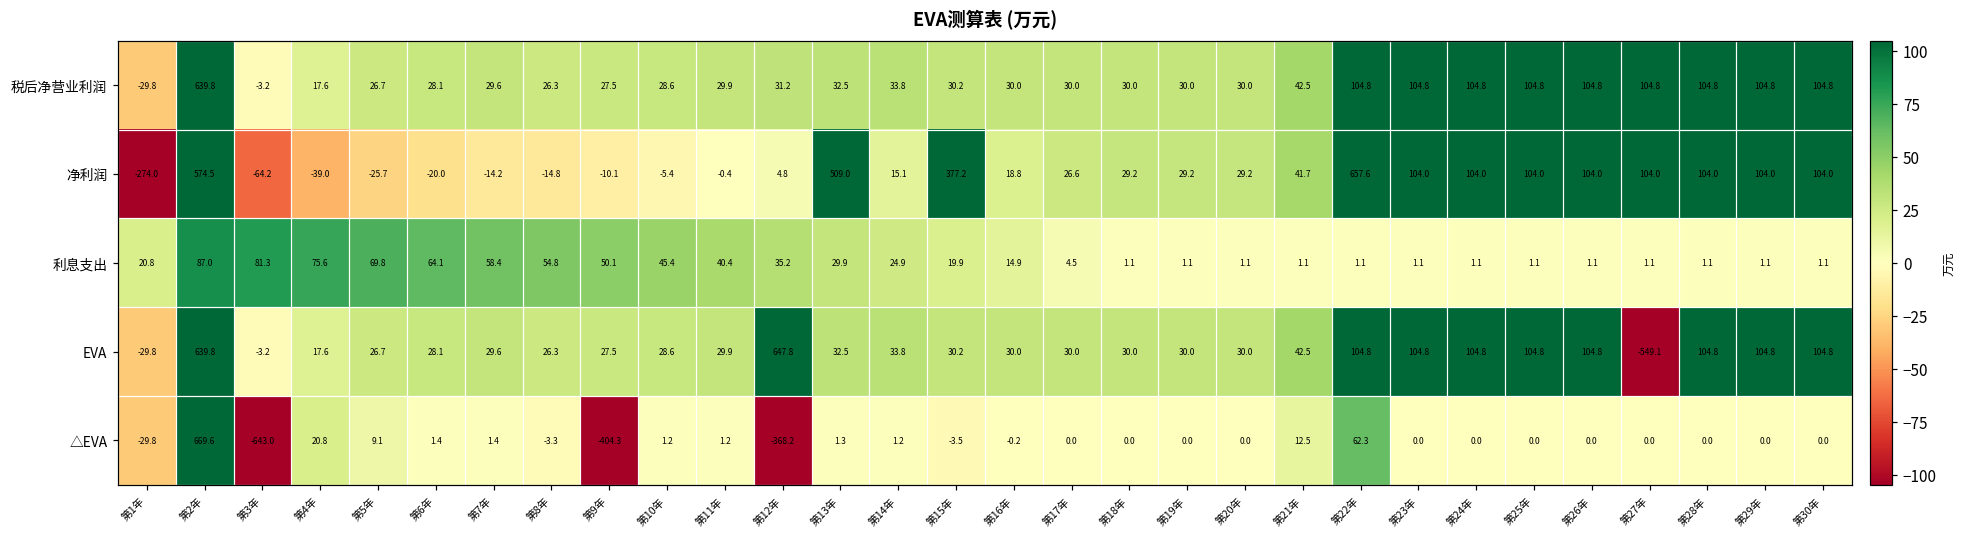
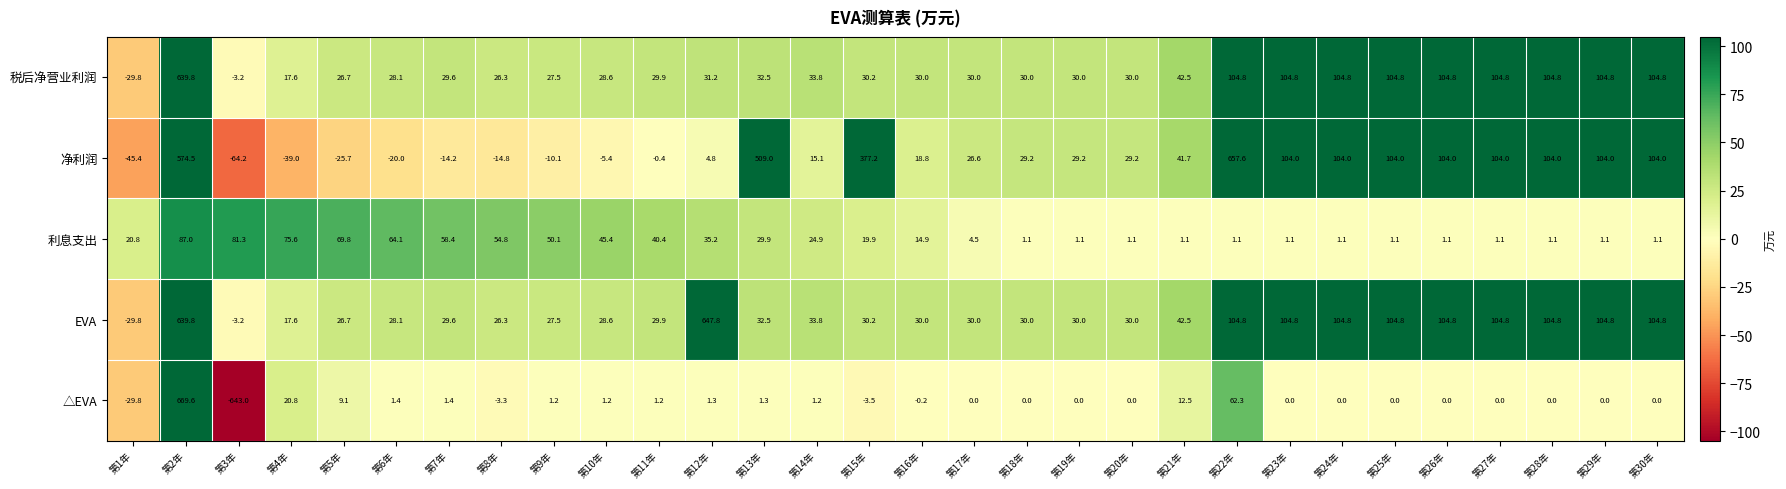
  {
    "税后净营业利润": {
      "第1年": -29.8,
      "第2年": 639.8,
      "第3年": -3.2,
      "第4年": 17.6,
      "第5年": 26.7,
      "第6年": 28.1,
      "第7年": 29.6,
      "第8年": 26.3,
      "第9年": 27.5,
      "第10年": 28.6,
      "第11年": 29.9,
      "第12年": 31.2,
      "第13年": 32.5,
      "第14年": 33.8,
      "第15年": 30.2,
      "第16年": 30.0,
      "第17年": 30.0,
      "第18年": 30.0,
      "第19年": 30.0,
      "第20年": 30.0,
      "第21年": 42.5,
      "第22年": 104.8,
      "第23年": 104.8,
      "第24年": 104.8,
      "第25年": 104.8,
      "第26年": 104.8,
      "第27年": 104.8,
      "第28年": 104.8,
      "第29年": 104.8,
      "第30年": 104.8
    },
    "净利润": {
-     "第1年": -274.0,
+     "第1年": -45.4,
      "第2年": 574.5,
      "第3年": -64.2,
      "第4年": -39.0,
      "第5年": -25.7,
      "第6年": -20.0,
      "第7年": -14.2,
      "第8年": -14.8,
      "第9年": -10.1,
      "第10年": -5.4,
      "第11年": -0.4,
      "第12年": 4.8,
      "第13年": 509.0,
      "第14年": 15.1,
      "第15年": 377.2,
      "第16年": 18.8,
      "第17年": 26.6,
      "第18年": 29.2,
      "第19年": 29.2,
      "第20年": 29.2,
      "第21年": 41.7,
      "第22年": 657.6,
      "第23年": 104.0,
      "第24年": 104.0,
      "第25年": 104.0,
      "第26年": 104.0,
      "第27年": 104.0,
      "第28年": 104.0,
      "第29年": 104.0,
      "第30年": 104.0
    },
    "利息支出": {
      "第1年": 20.8,
      "第2年": 87.0,
      "第3年": 81.3,
      "第4年": 75.6,
      "第5年": 69.8,
      "第6年": 64.1,
      "第7年": 58.4,
      "第8年": 54.8,
      "第9年": 50.1,
      "第10年": 45.4,
      "第11年": 40.4,
      "第12年": 35.2,
      "第13年": 29.9,
      "第14年": 24.9,
      "第15年": 19.9,
      "第16年": 14.9,
      "第17年": 4.5,
      "第18年": 1.1,
      "第19年": 1.1,
      "第20年": 1.1,
      "第21年": 1.1,
      "第22年": 1.1,
      "第23年": 1.1,
      "第24年": 1.1,
      "第25年": 1.1,
      "第26年": 1.1,
      "第27年": 1.1,
      "第28年": 1.1,
      "第29年": 1.1,
      "第30年": 1.1
    },
    "EVA": {
      "第1年": -29.8,
      "第2年": 639.8,
      "第3年": -3.2,
      "第4年": 17.6,
      "第5年": 26.7,
      "第6年": 28.1,
      "第7年": 29.6,
      "第8年": 26.3,
      "第9年": 27.5,
      "第10年": 28.6,
      "第11年": 29.9,
      "第12年": 647.8,
      "第13年": 32.5,
      "第14年": 33.8,
      "第15年": 30.2,
      "第16年": 30.0,
      "第17年": 30.0,
      "第18年": 30.0,
      "第19年": 30.0,
      "第20年": 30.0,
      "第21年": 42.5,
      "第22年": 104.8,
      "第23年": 104.8,
      "第24年": 104.8,
      "第25年": 104.8,
      "第26年": 104.8,
-     "第27年": -549.1,
+     "第27年": 104.8,
      "第28年": 104.8,
      "第29年": 104.8,
      "第30年": 104.8
    },
    "△EVA": {
      "第1年": -29.8,
      "第2年": 669.6,
      "第3年": -643.0,
      "第4年": 20.8,
      "第5年": 9.1,
      "第6年": 1.4,
      "第7年": 1.4,
      "第8年": -3.3,
-     "第9年": -404.3,
+     "第9年": 1.2,
      "第10年": 1.2,
      "第11年": 1.2,
-     "第12年": -368.2,
+     "第12年": 1.3,
      "第13年": 1.3,
      "第14年": 1.2,
      "第15年": -3.5,
      "第16年": -0.2,
      "第17年": 0.0,
      "第18年": 0.0,
      "第19年": 0.0,
      "第20年": 0.0,
      "第21年": 12.5,
      "第22年": 62.3,
      "第23年": 0.0,
      "第24年": 0.0,
      "第25年": 0.0,
      "第26年": 0.0,
      "第27年": 0.0,
      "第28年": 0.0,
      "第29年": 0.0,
      "第30年": 0.0
    }
  }
